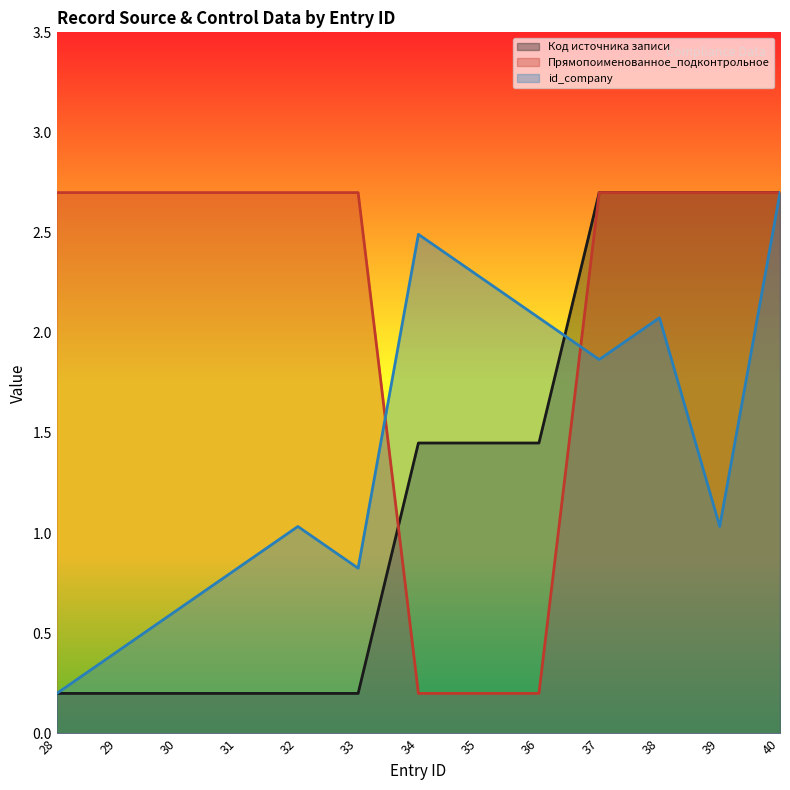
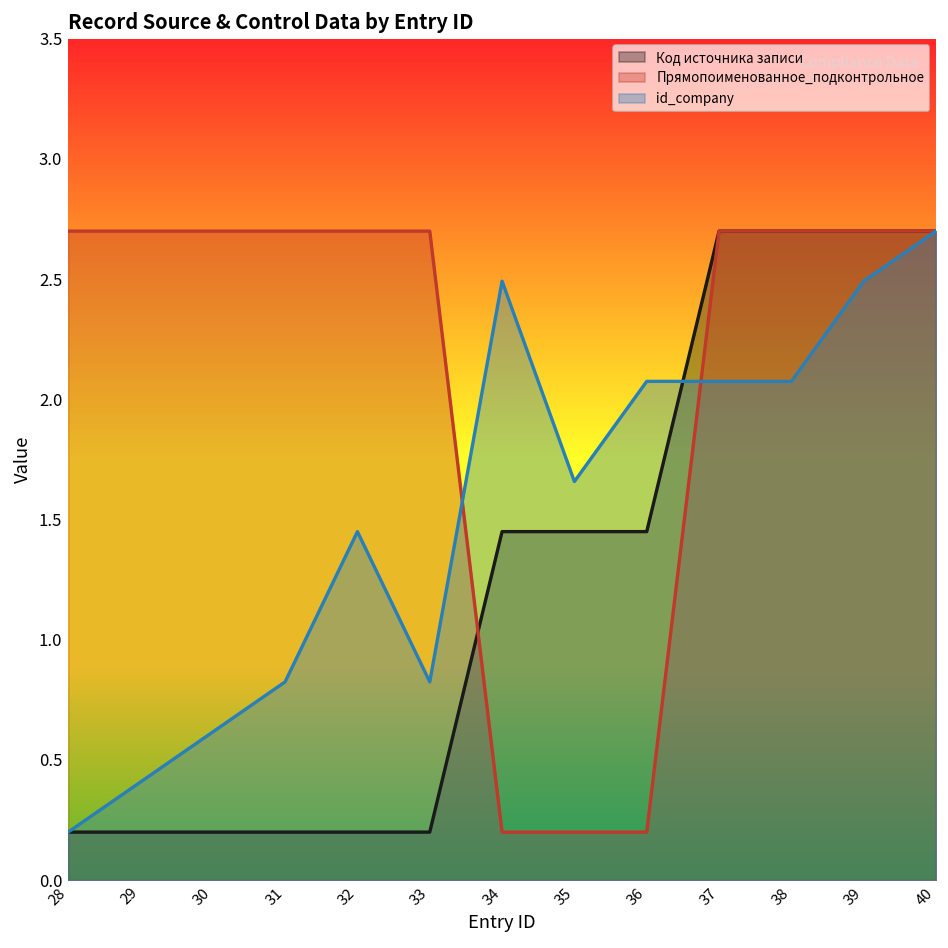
  {
    "Код источника записи": {
      "29": 0.20,
      "30": 0.20,
      "31": 0.20,
      "32": 0.20,
      "33": 0.20,
      "34": 1.45,
      "35": 1.45,
      "36": 1.45
    },
    "Прямопоименованное_подконтрольное": {
      "28": 2.70,
      "29": 2.70,
      "30": 2.70,
      "31": 2.70,
      "32": 2.70,
      "33": 2.70,
      "34": 0.20,
      "35": 0.20,
      "36": 0.20
    },
    "id_company": {
      "29": 0.41,
      "30": 0.62,
      "31": 0.83,
-     "32": 1.03,
+     "32": 1.45,
      "33": 0.83,
      "34": 2.49,
-     "35": 2.28,
+     "35": 1.66,
      "36": 2.08,
-     "37": 1.87,
+     "37": 2.08,
      "38": 2.08,
-     "39": 1.03
+     "39": 2.49
    }
  }
